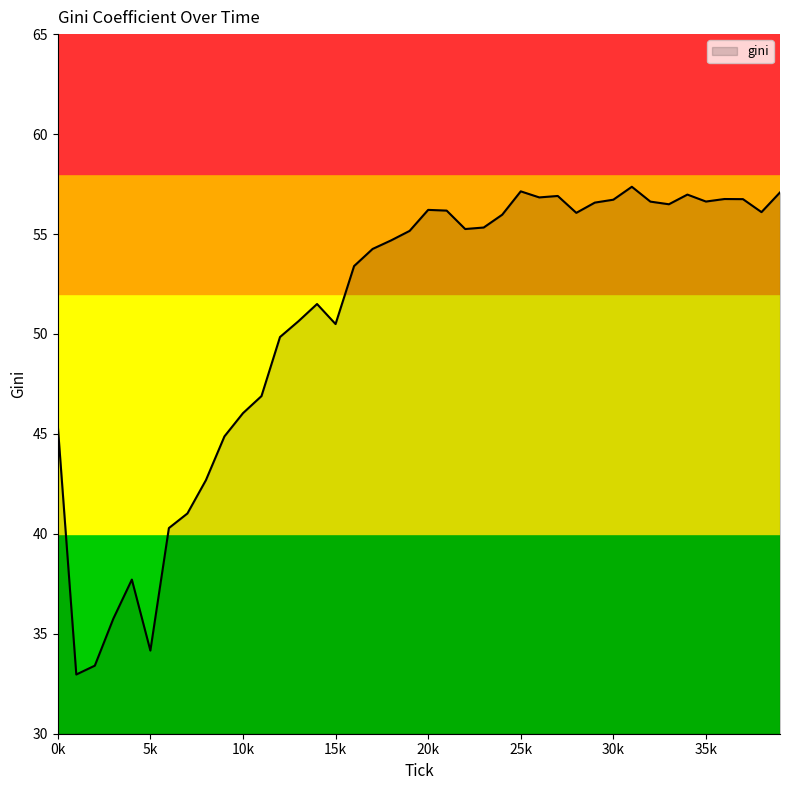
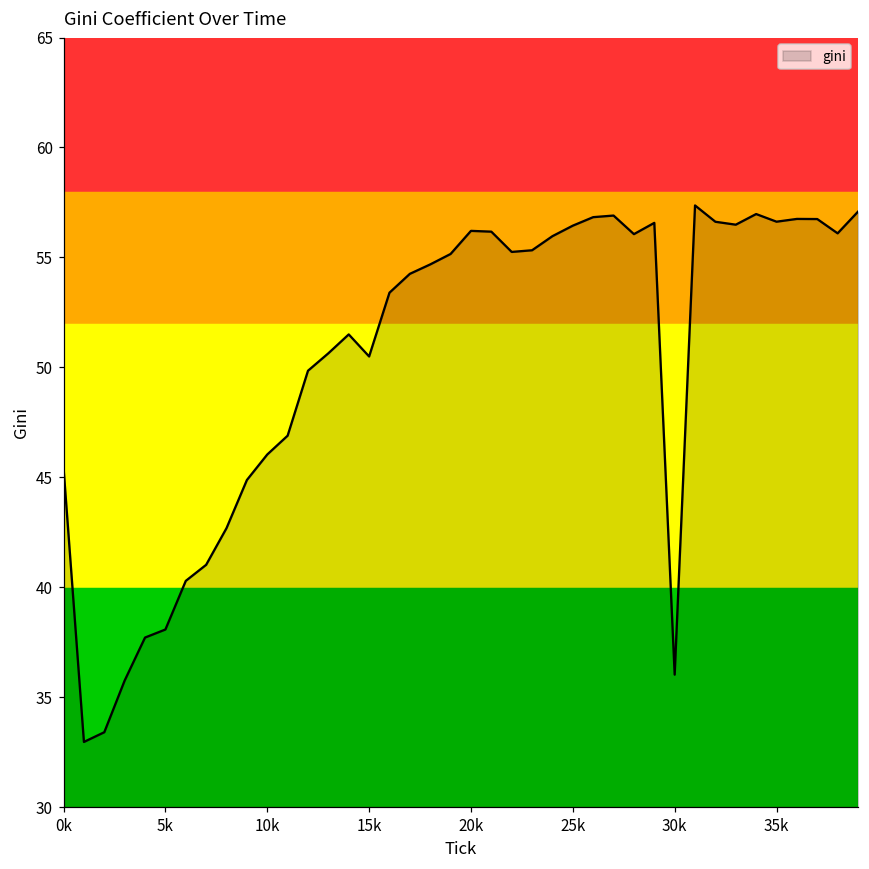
  {
    "0k": 45.4,
-   "5k": 34.2,
+   "5k": 38.1,
    "10k": 46.0,
    "15k": 50.5,
    "20k": 56.2,
-   "25k": 57.1,
-   "30k": 56.7,
+   "25k": 56.4,
+   "30k": 36.0,
    "35k": 56.6
  }
